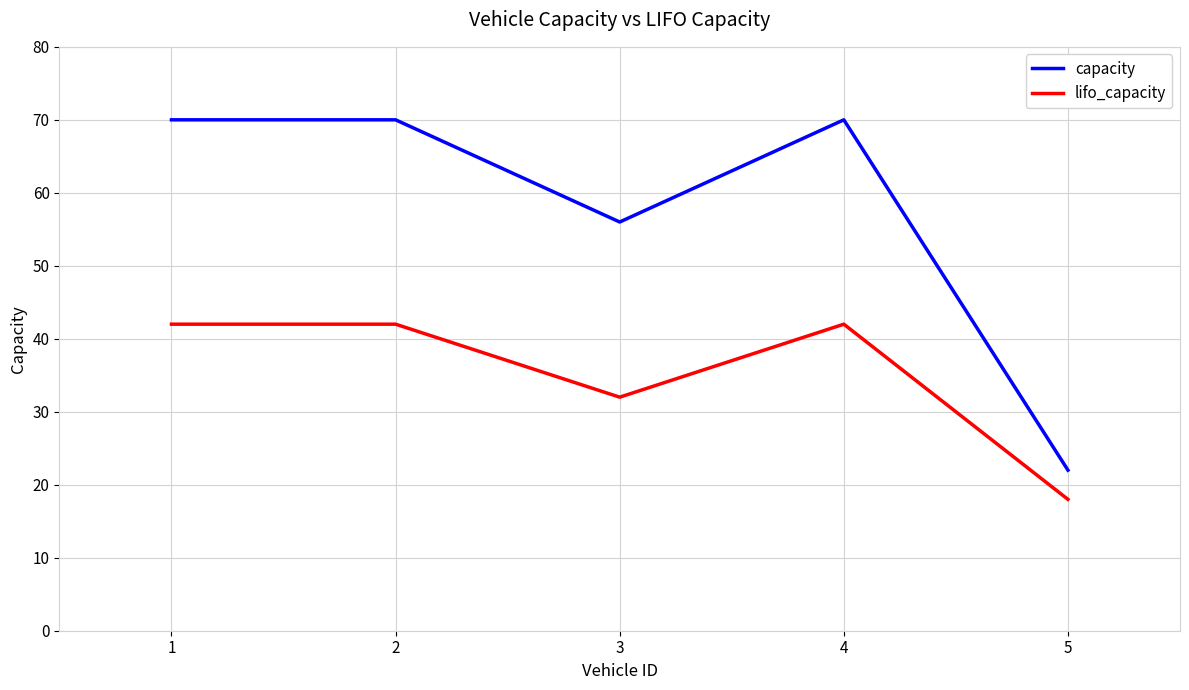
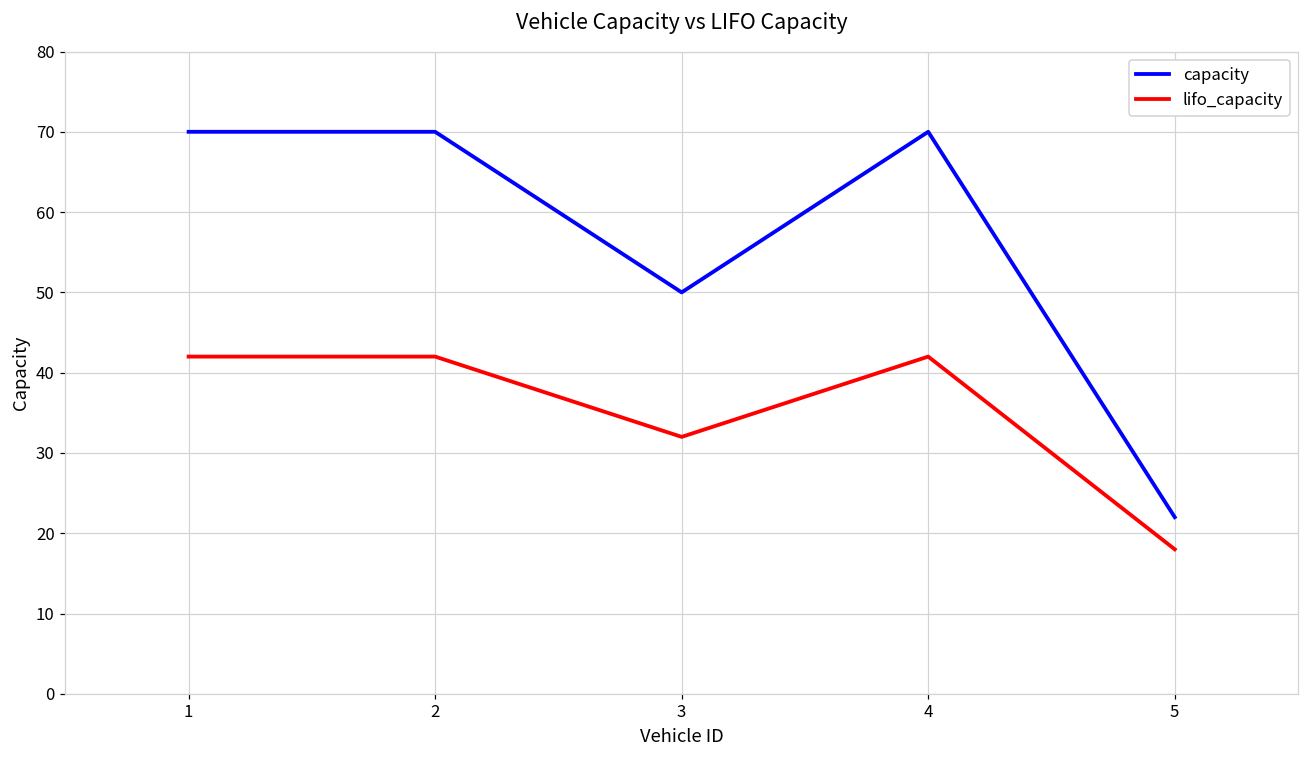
  {
    "capacity": {
      "1": 70,
      "2": 70,
-     "3": 56,
+     "3": 50,
      "4": 70,
      "5": 22
    },
    "lifo_capacity": {
      "1": 42,
      "2": 42,
      "3": 32,
      "4": 42,
      "5": 18
    }
  }
